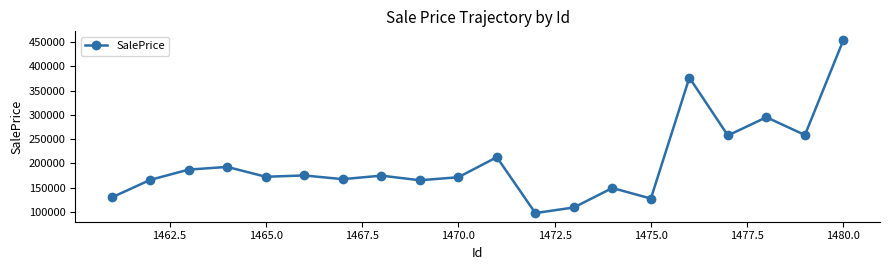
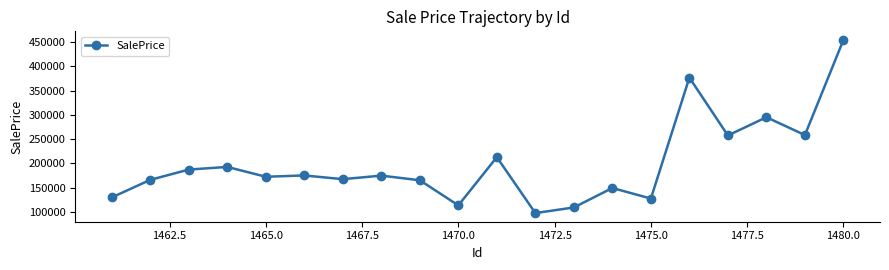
  {
    "1465.0": 170000,
-   "1470.0": 170000,
+   "1470.0": 110000,
    "1475.0": 130000,
    "1480.0": 450000
  }
